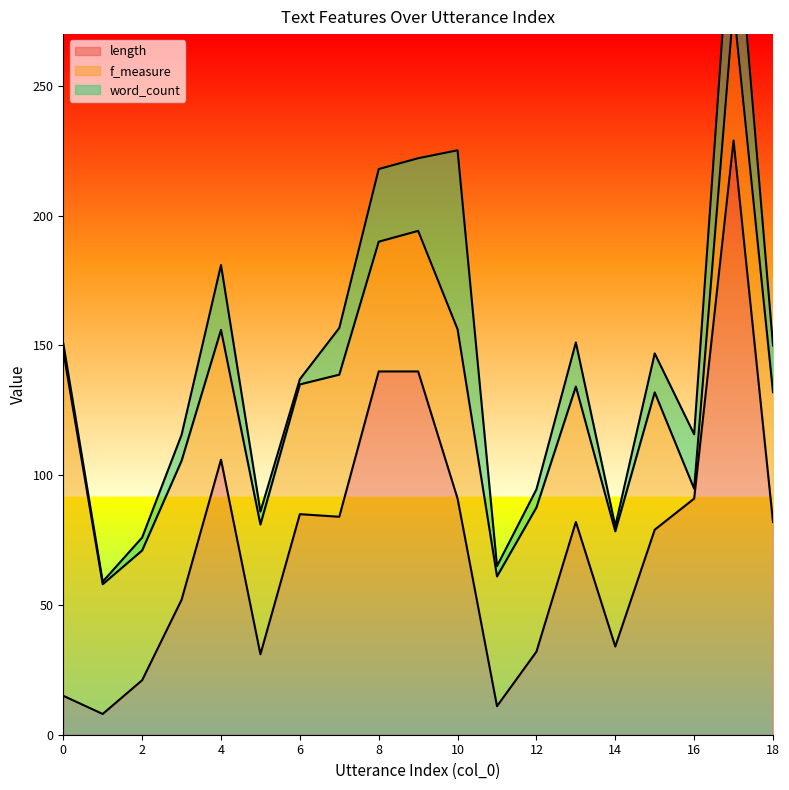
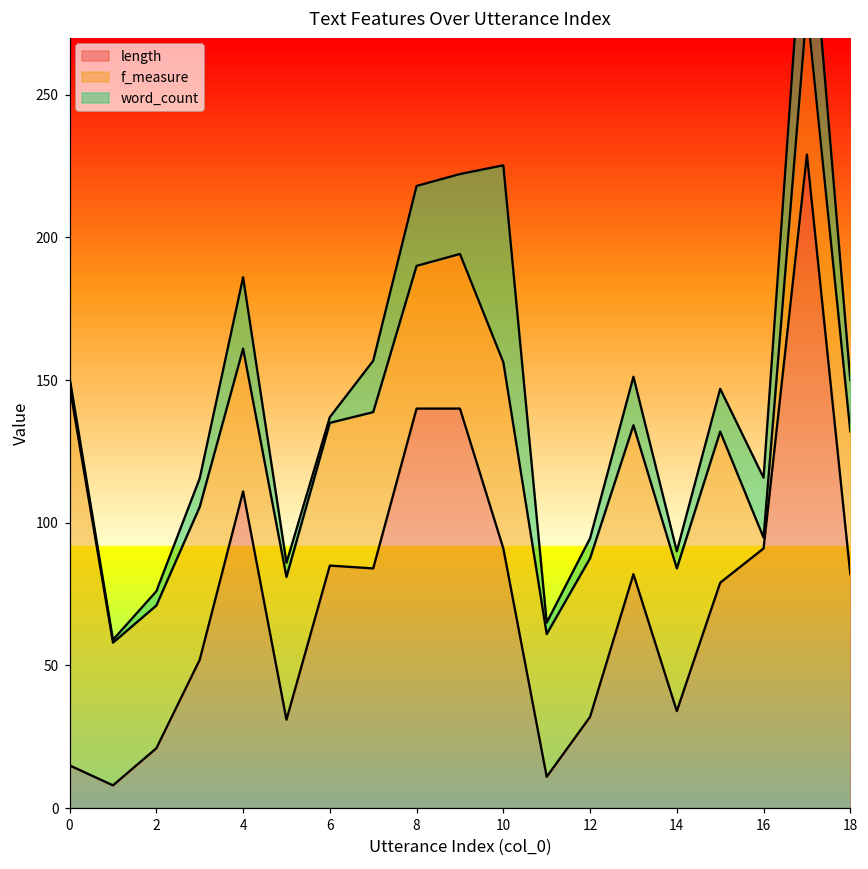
  {
    "length": {
      "0": 15,
      "2": 21,
-     "4": 106,
+     "4": 111,
      "6": 85,
      "8": 140,
      "10": 91,
      "12": 32,
      "14": 34,
      "16": 91,
      "18": 82
    },
    "f_measure": {
      "0": 133,
      "2": 50,
      "4": 50,
      "6": 50,
      "8": 50,
      "10": 65,
      "12": 56,
-     "14": 44,
+     "14": 50,
      "16": 4,
      "18": 50
    },
    "word_count": {
      "0": 3,
      "2": 5,
      "4": 25,
      "6": 2,
      "8": 28,
      "10": 69,
      "12": 7,
-     "14": 2,
+     "14": 6,
      "16": 21,
      "18": 18
    }
  }
